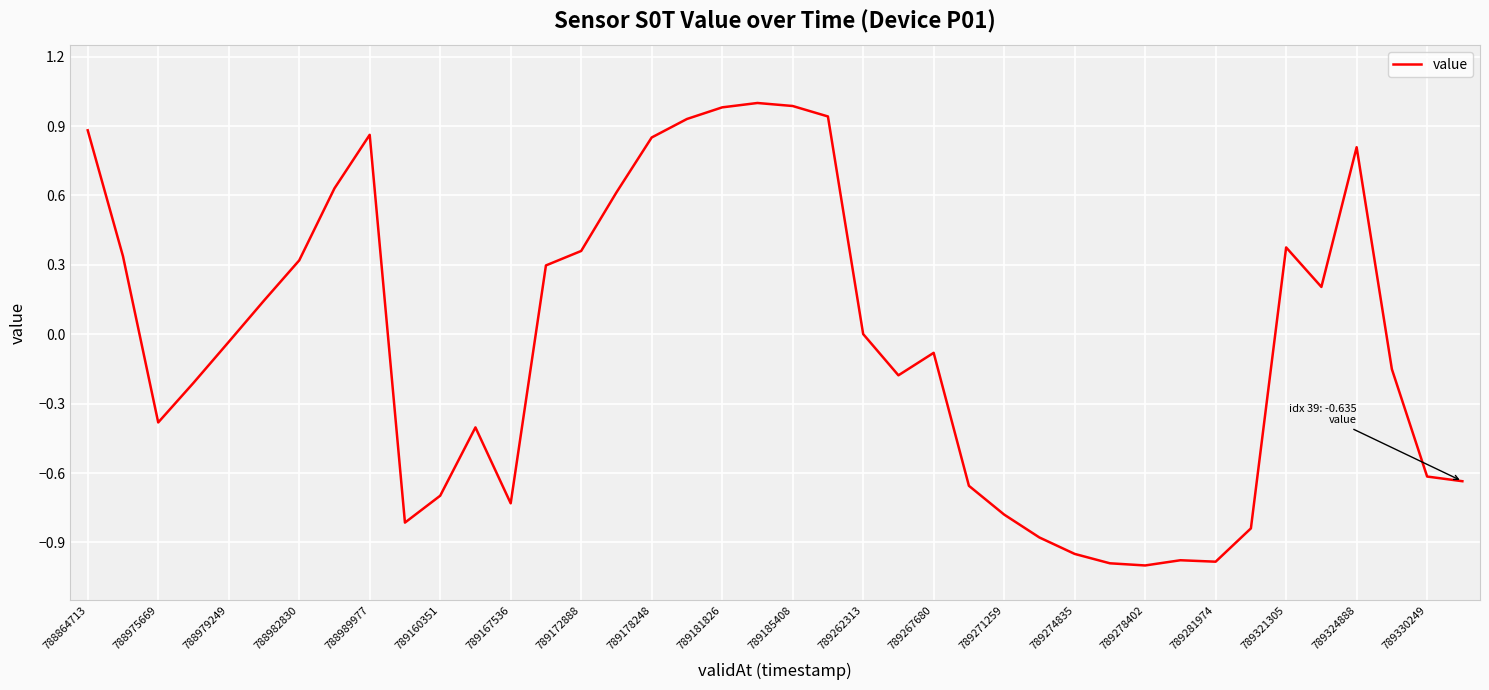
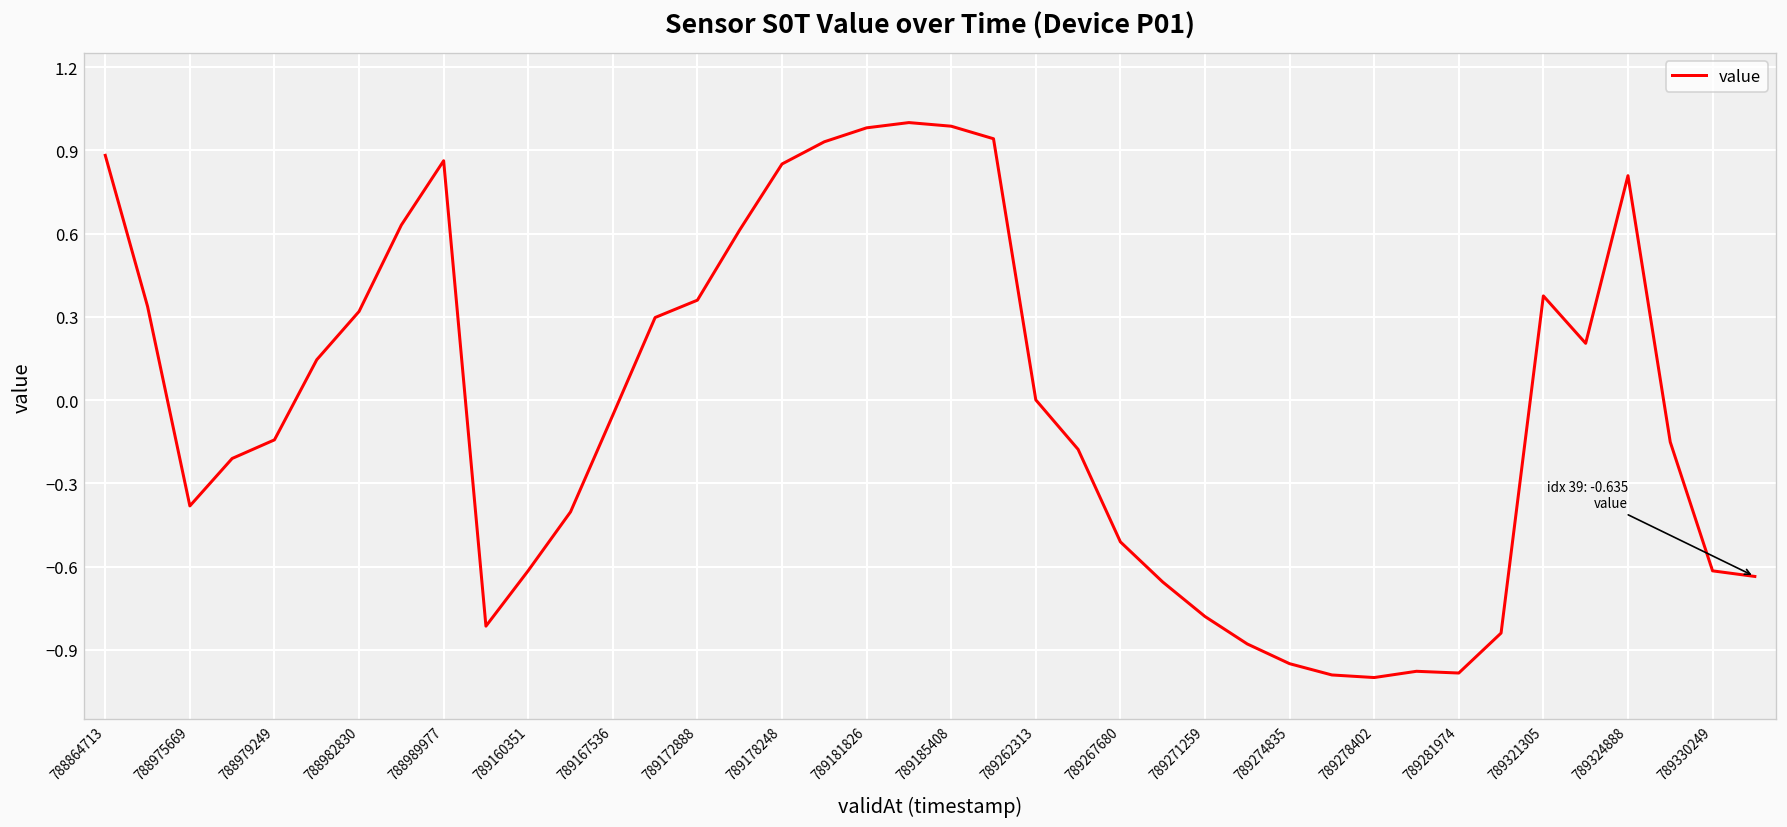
  {
    "788864713": 0.88,
    "788975669": -0.38,
-   "788979249": -0.03,
+   "788979249": -0.14,
    "788982830": 0.32,
    "788989977": 0.86,
-   "789160351": -0.70,
-   "789167536": -0.73,
+   "789160351": -0.61,
+   "789167536": -0.05,
    "789172888": 0.36,
    "789178248": 0.85,
    "789181826": 0.98,
    "789185408": 0.99,
    "789262313": 0.00,
-   "789267680": -0.08,
+   "789267680": -0.51,
    "789271259": -0.78,
    "789274835": -0.95,
    "789278402": -1.00,
    "789281974": -0.98,
    "789321305": 0.38,
    "789324888": 0.81
  }
